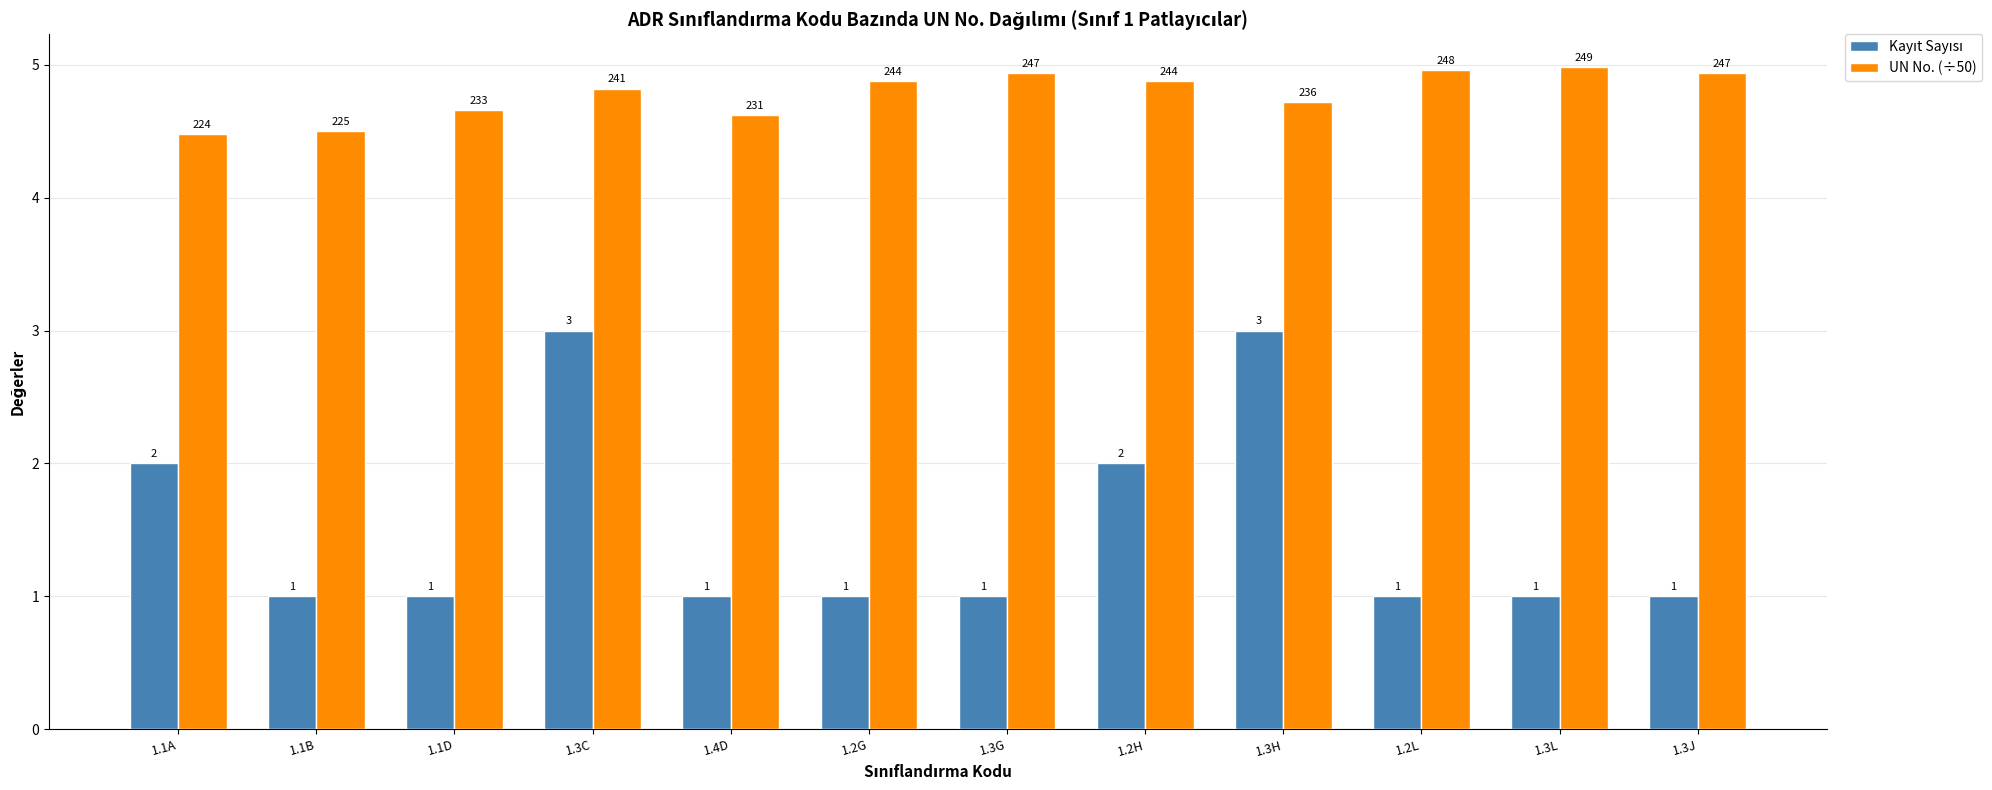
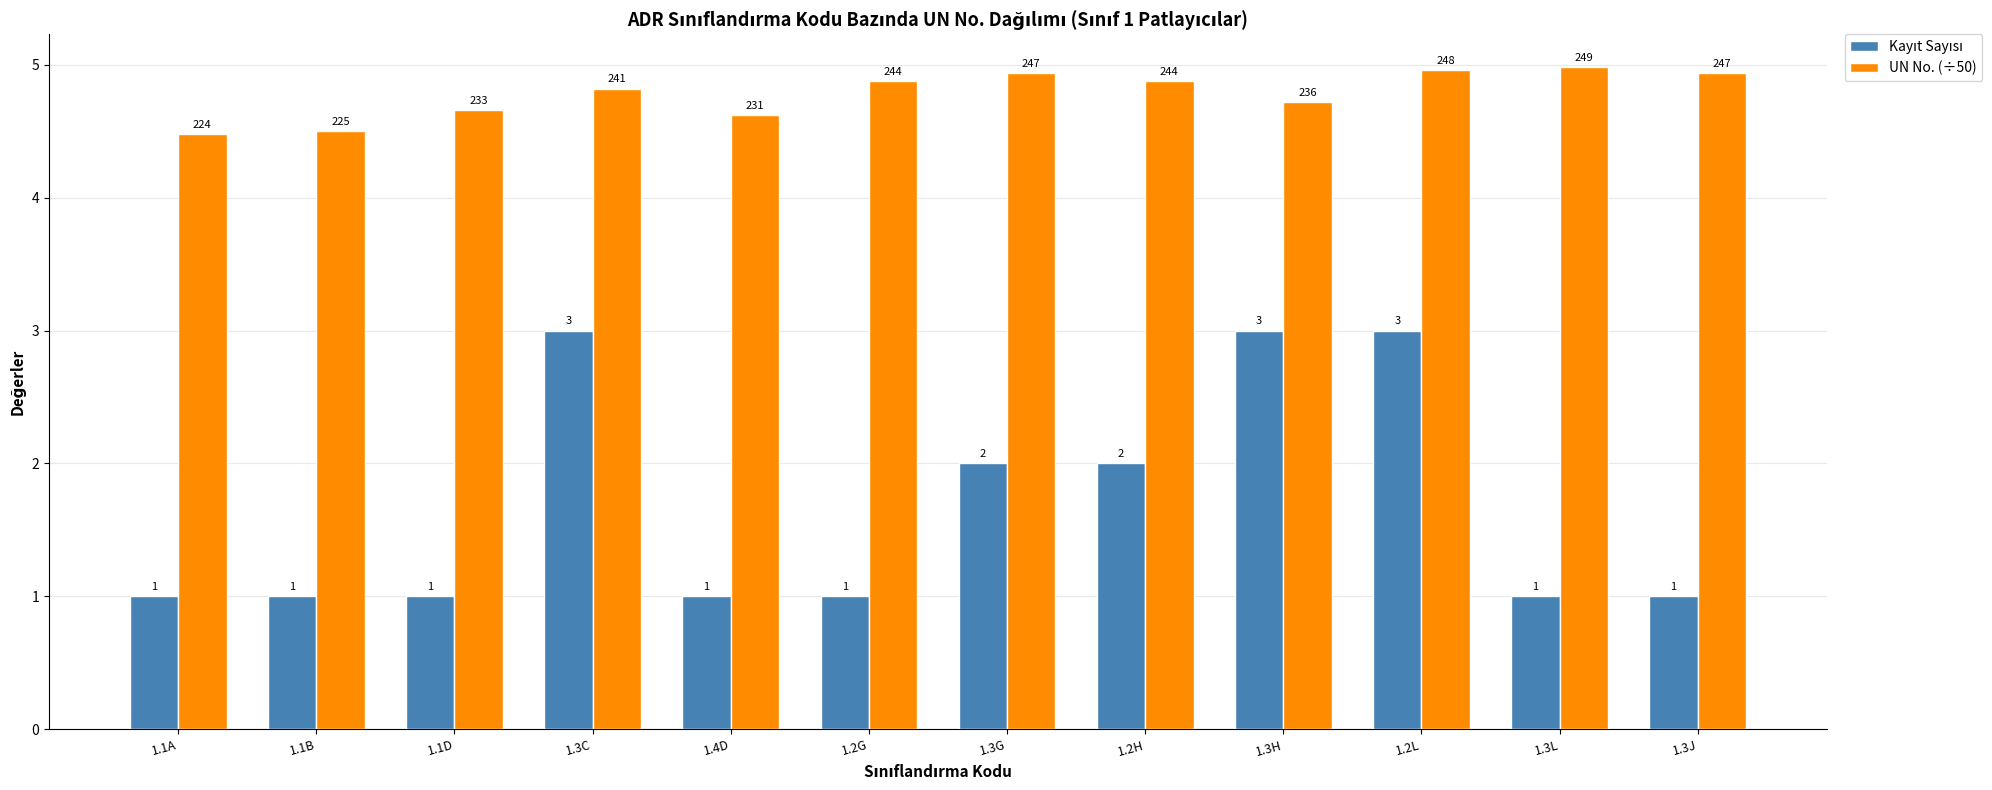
  {
    "Kayıt Sayısı": {
-     "1.1A": 2,
+     "1.1A": 1,
      "1.1B": 1,
      "1.1D": 1,
      "1.3C": 3,
      "1.4D": 1,
      "1.2G": 1,
-     "1.3G": 1,
+     "1.3G": 2,
      "1.2H": 2,
      "1.3H": 3,
-     "1.2L": 1,
+     "1.2L": 3,
      "1.3L": 1,
      "1.3J": 1
    }
  }
